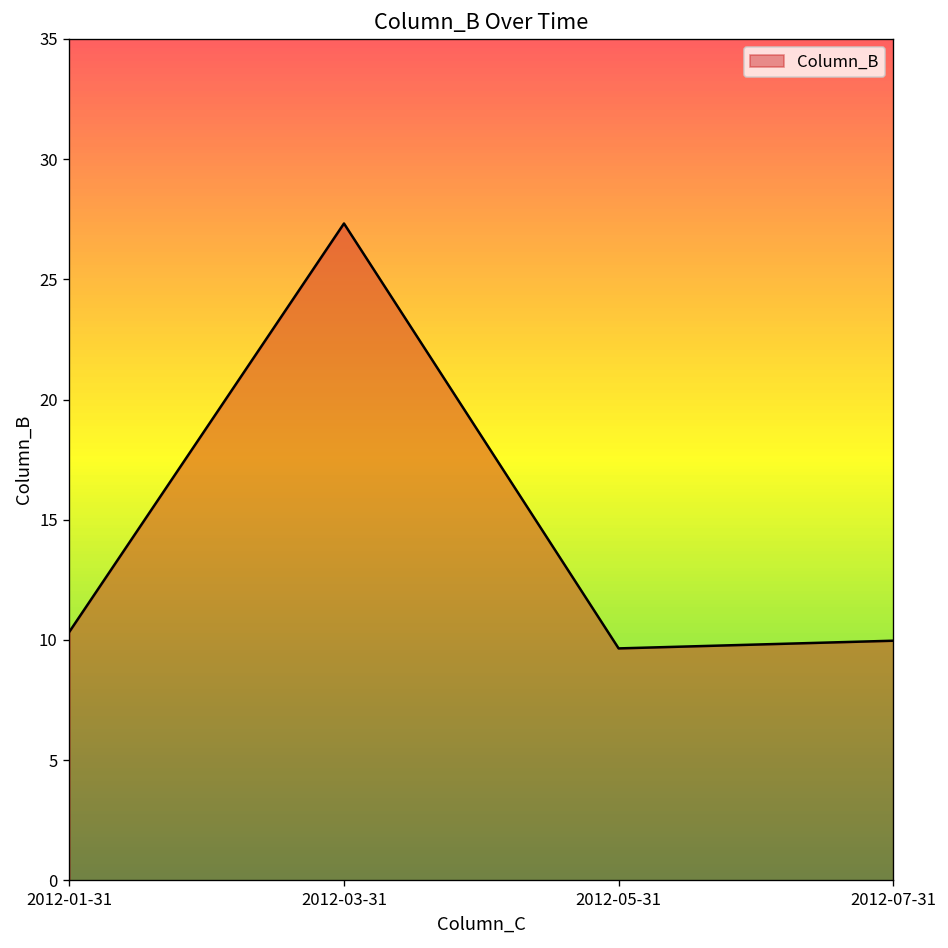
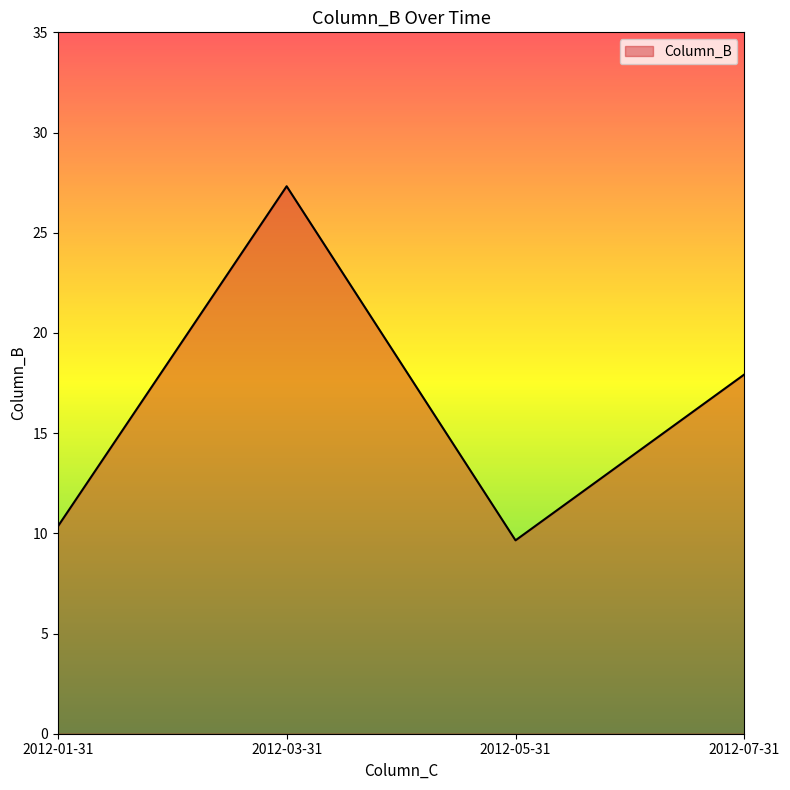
  {
    "2012-01-31": 10.3,
    "2012-03-31": 27.3,
    "2012-05-31": 9.7,
-   "2012-07-31": 10.0
+   "2012-07-31": 17.9
  }
